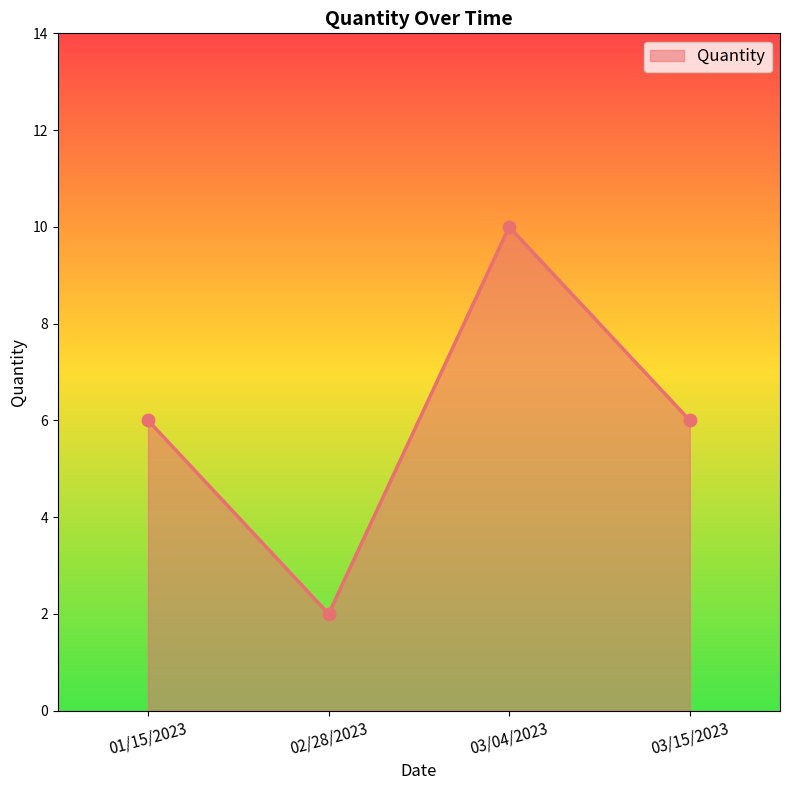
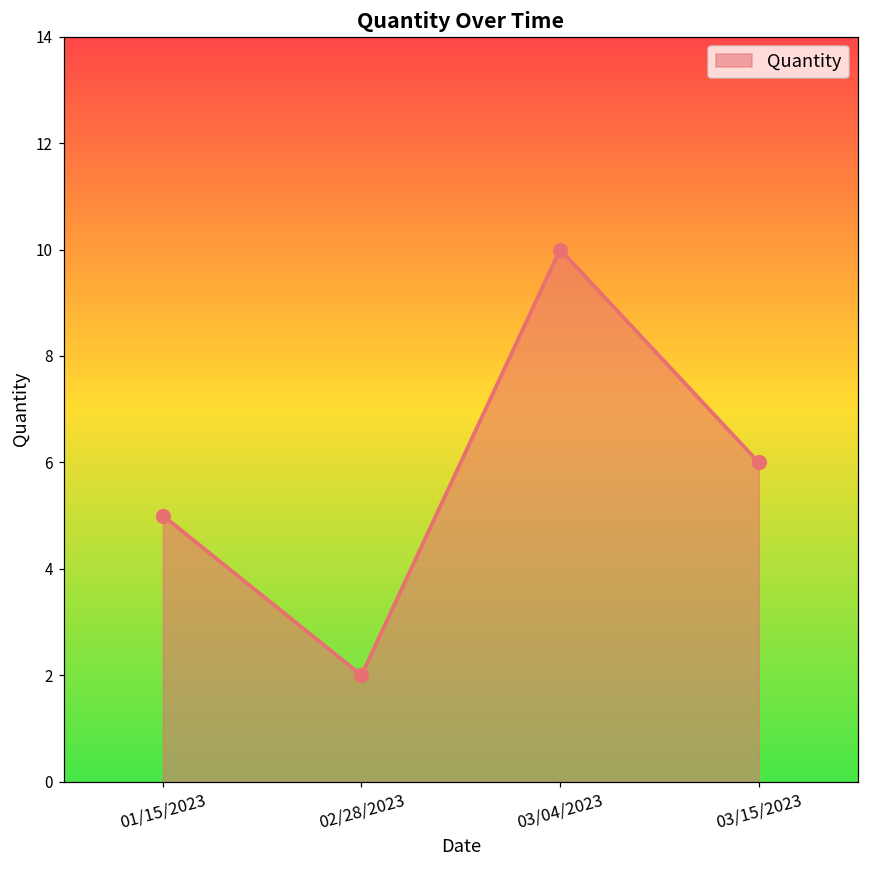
  {
-   "01/15/2023": 6,
+   "01/15/2023": 5,
    "02/28/2023": 2,
    "03/04/2023": 10,
    "03/15/2023": 6
  }
